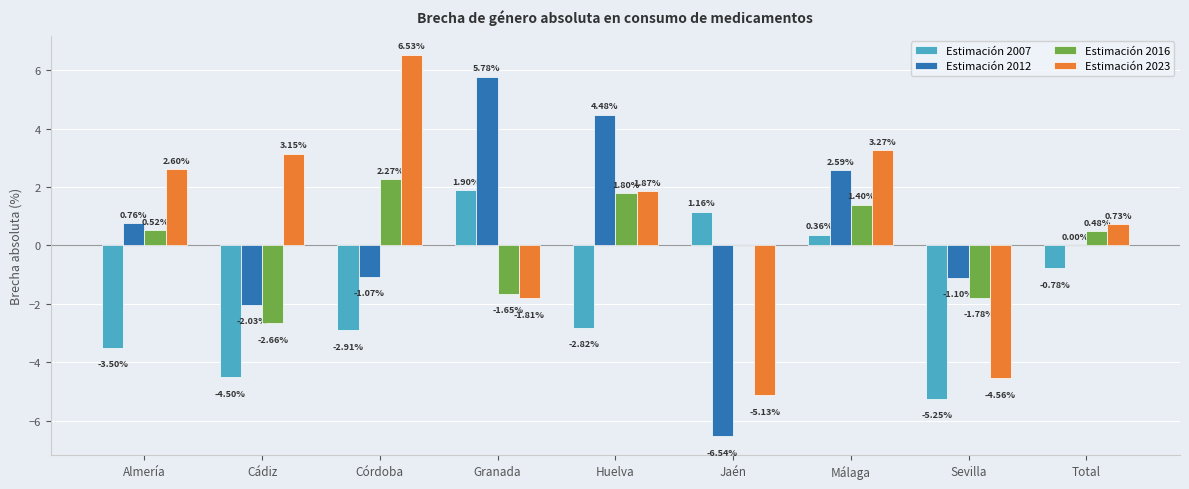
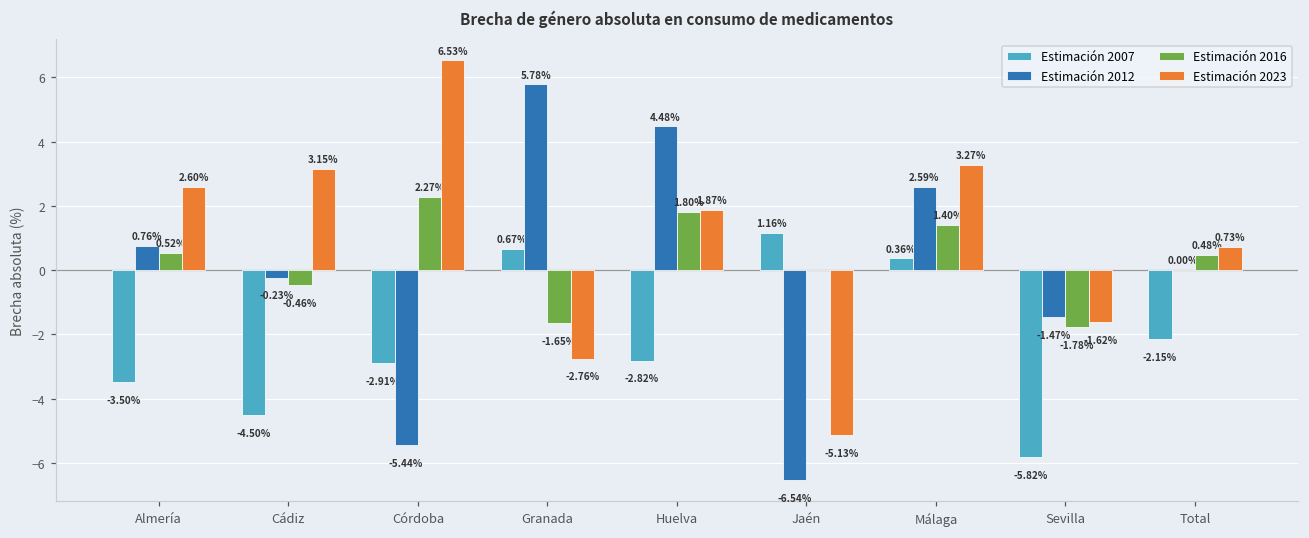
  {
    "Estimación 2007": {
      "Almería": "-3.50%",
      "Cádiz": "-4.50%",
      "Córdoba": "-2.91%",
-     "Granada": "1.90%",
+     "Granada": "0.67%",
      "Huelva": "-2.82%",
      "Jaén": "1.16%",
      "Málaga": "0.36%",
-     "Sevilla": "-5.25%",
-     "Total": "-0.78%"
+     "Sevilla": "-5.82%",
+     "Total": "-2.15%"
    },
    "Estimación 2012": {
      "Almería": "0.76%",
-     "Cádiz": "-2.03%",
-     "Córdoba": "-1.07%",
+     "Cádiz": "-0.23%",
+     "Córdoba": "-5.44%",
      "Granada": "5.78%",
      "Huelva": "4.48%",
      "Jaén": "-6.54%",
      "Málaga": "2.59%",
-     "Sevilla": "-1.10%",
+     "Sevilla": "-1.47%",
      "Total": "0.00%"
    },
    "Estimación 2016": {
      "Almería": "0.52%",
-     "Cádiz": "-2.66%",
+     "Cádiz": "-0.46%",
      "Córdoba": "2.27%",
      "Granada": "-1.65%",
      "Málaga": "1.40%",
      "Total": "0.48%"
    },
    "Estimación 2023": {
      "Almería": "2.60%",
      "Cádiz": "3.15%",
      "Córdoba": "6.53%",
-     "Granada": "-1.81%",
+     "Granada": "-2.76%",
      "Jaén": "-5.13%",
      "Málaga": "3.27%",
-     "Sevilla": "-4.56%",
+     "Sevilla": "-1.62%",
      "Total": "0.73%"
    }
  }
